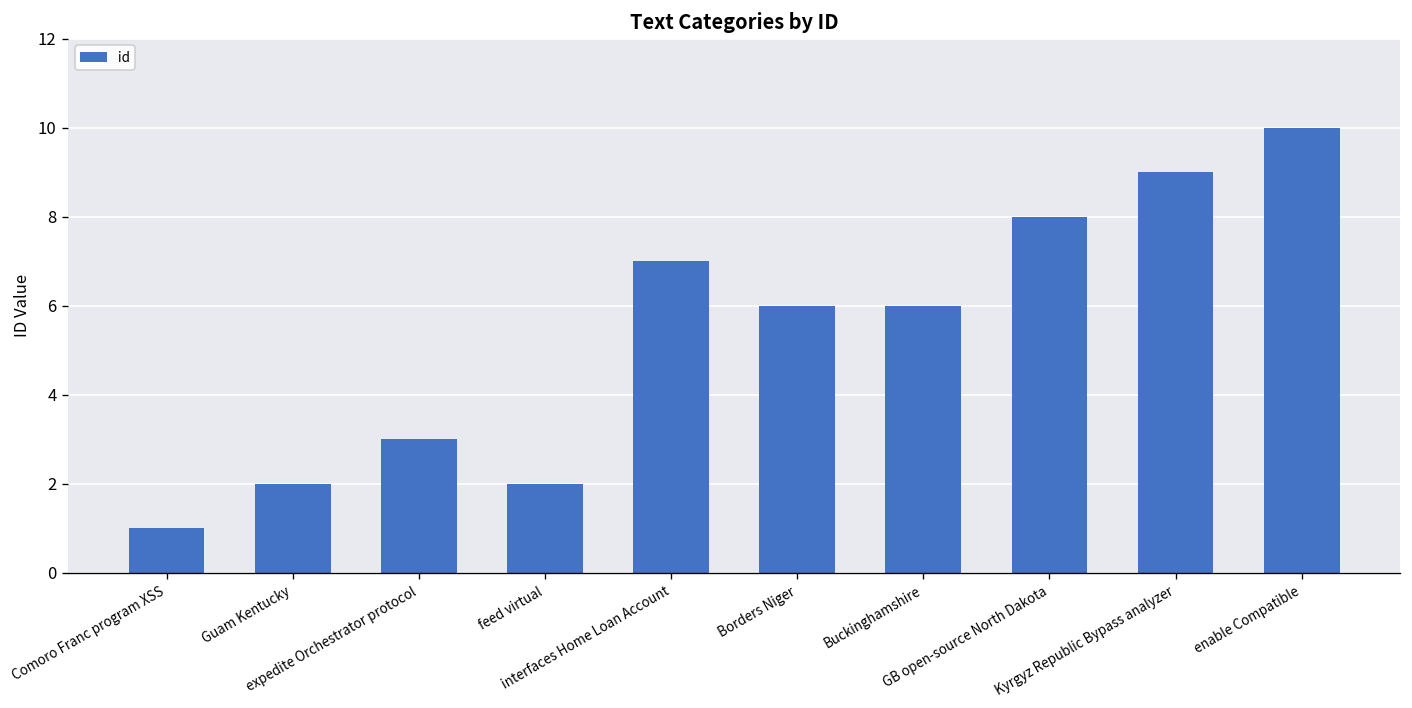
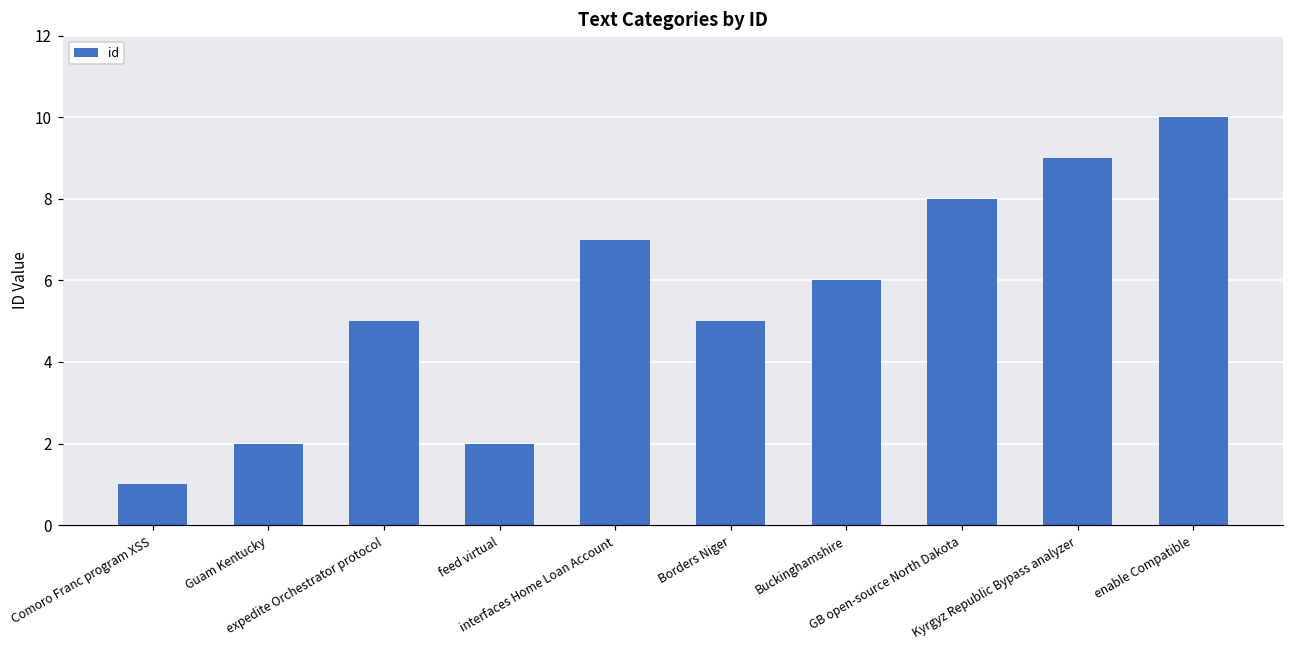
  {
    "Comoro Franc program XSS": 1,
    "Guam Kentucky": 2,
-   "expedite Orchestrator protocol": 3,
+   "expedite Orchestrator protocol": 5,
    "feed virtual": 2,
    "interfaces Home Loan Account": 7,
-   "Borders Niger": 6,
+   "Borders Niger": 5,
    "Buckinghamshire": 6,
    "GB open-source North Dakota": 8,
    "Kyrgyz Republic Bypass analyzer": 9,
    "enable Compatible": 10
  }
